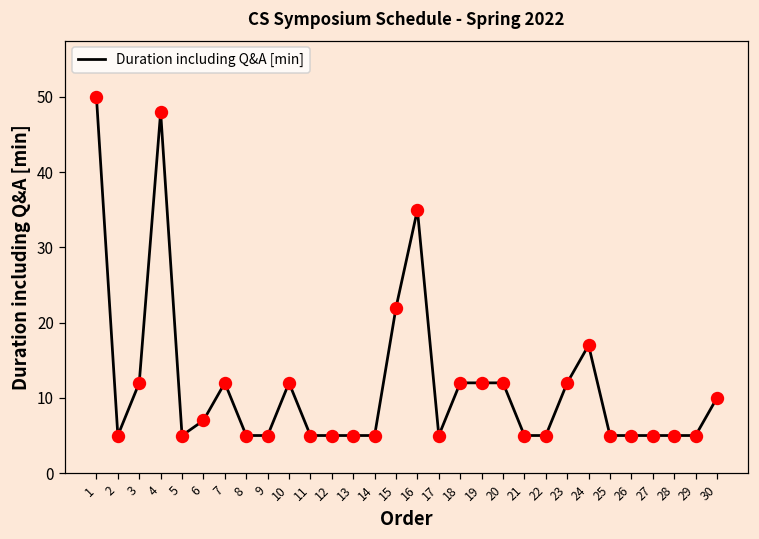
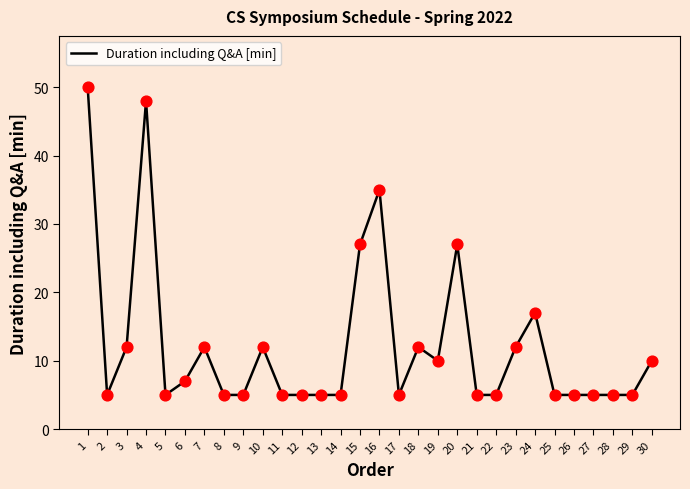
  {
    "1": 50,
    "2": 5,
    "3": 12,
    "4": 48,
    "5": 5,
    "6": 7,
    "7": 12,
    "8": 5,
    "9": 5,
    "10": 12,
    "11": 5,
    "12": 5,
    "13": 5,
    "14": 5,
-   "15": 22,
+   "15": 27,
    "16": 35,
    "17": 5,
    "18": 12,
-   "19": 12,
-   "20": 12,
+   "19": 10,
+   "20": 27,
    "21": 5,
    "22": 5,
    "23": 12,
    "24": 17,
    "25": 5,
    "26": 5,
    "27": 5,
    "28": 5,
    "29": 5,
    "30": 10
  }
